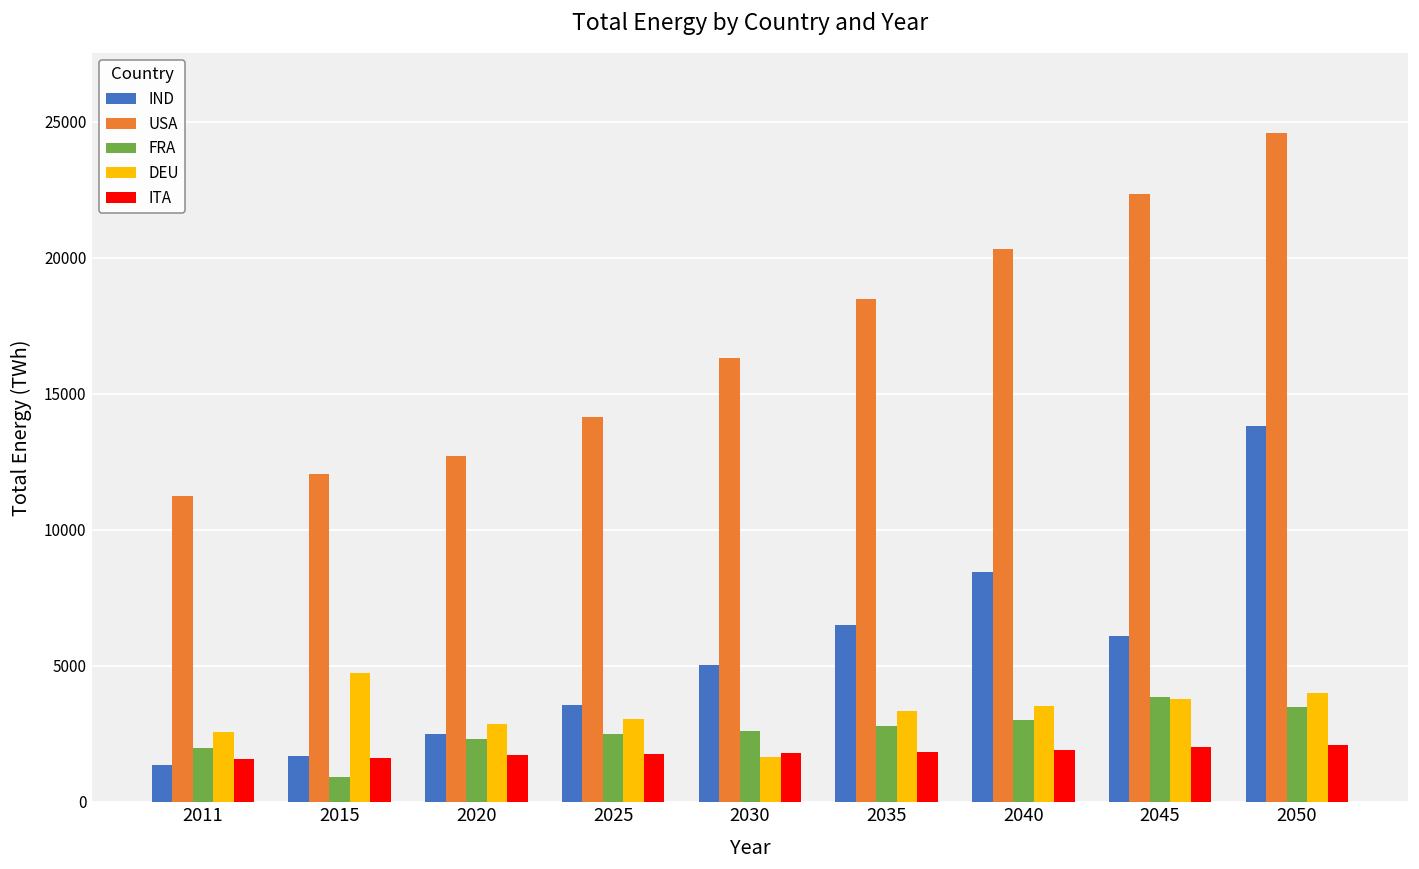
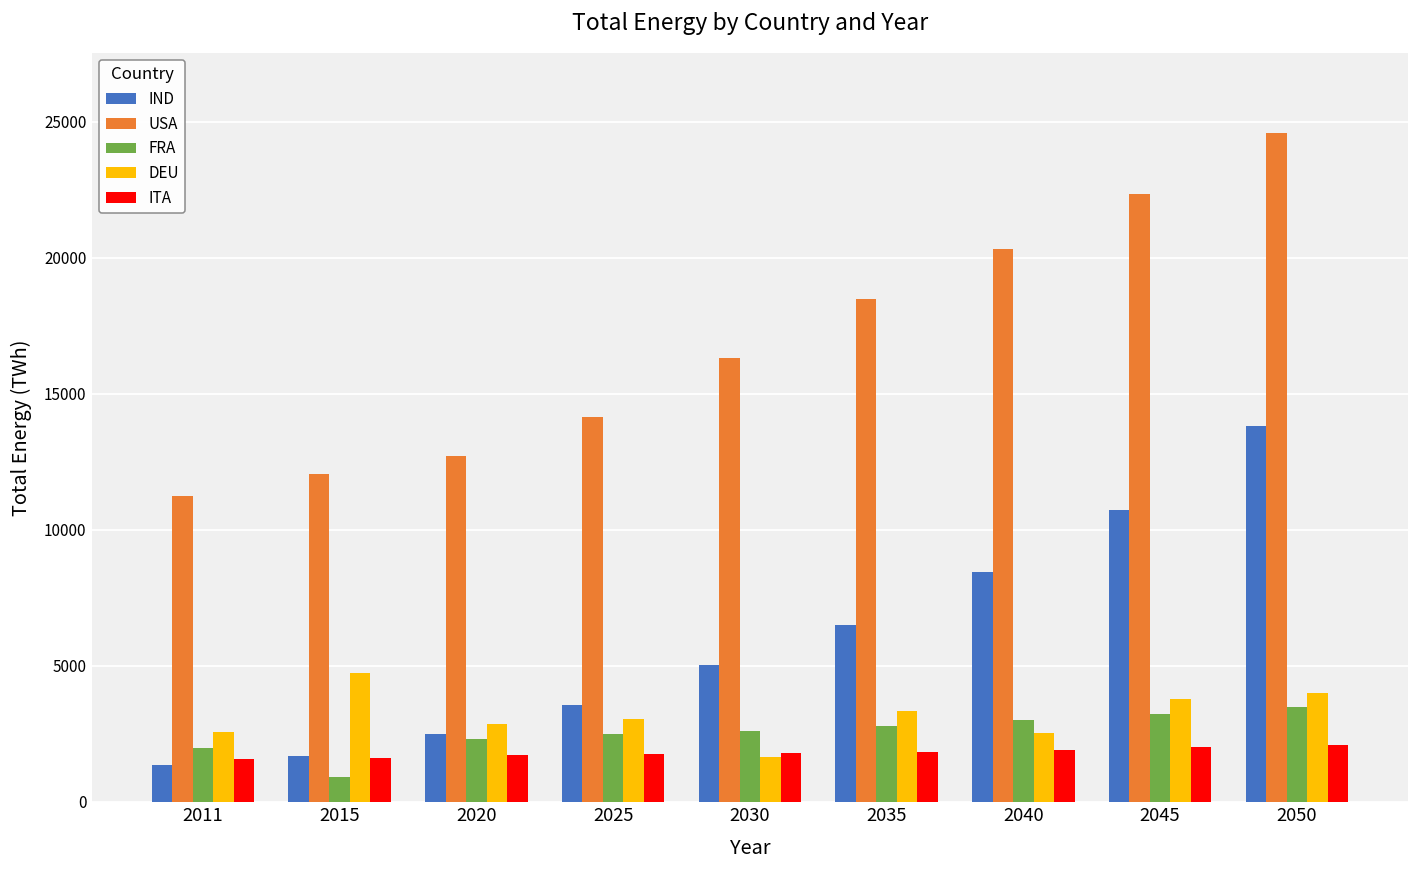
  {
    "IND": {
      "2011": 1300,
      "2015": 1700,
      "2020": 2500,
      "2025": 3600,
      "2030": 5000,
      "2035": 6500,
      "2040": 8400,
-     "2045": 6100,
+     "2045": 10700,
      "2050": 13800
    },
    "USA": {
      "2011": 11200,
      "2015": 12000,
      "2020": 12700,
      "2025": 14100,
      "2030": 16300,
      "2035": 18500,
      "2040": 20300,
      "2045": 22300,
      "2050": 24600
    },
    "FRA": {
      "2011": 2000,
      "2015": 900,
      "2020": 2300,
      "2025": 2500,
      "2030": 2600,
      "2035": 2800,
      "2040": 3000,
-     "2045": 3800,
+     "2045": 3200,
      "2050": 3500
    },
    "DEU": {
      "2011": 2600,
      "2015": 4700,
      "2020": 2900,
      "2025": 3000,
      "2030": 1600,
      "2035": 3300,
-     "2040": 3500,
+     "2040": 2500,
      "2045": 3800,
      "2050": 4000
    },
    "ITA": {
      "2011": 1600,
      "2015": 1600,
      "2020": 1700,
      "2025": 1800,
      "2030": 1800,
      "2035": 1900,
      "2040": 1900,
      "2045": 2000,
      "2050": 2100
    }
  }
